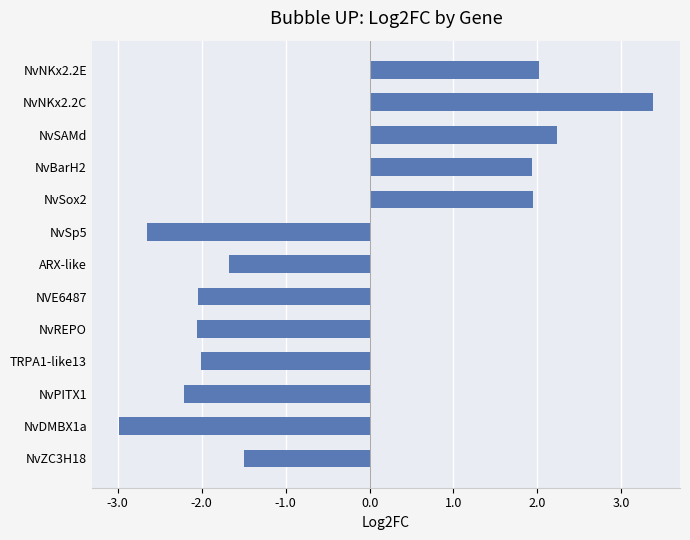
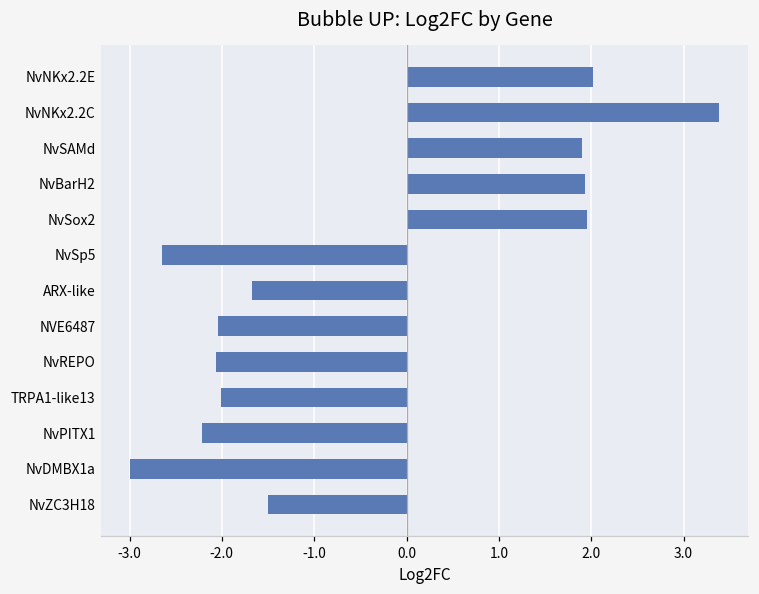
  {
    "NvNKx2.2E": 2.0,
    "NvNKx2.2C": 3.4,
-   "NvSAMd": 2.2,
+   "NvSAMd": 1.9,
    "NvBarH2": 1.9,
    "NvSox2": 2.0,
    "NvSp5": -2.7,
    "ARX-like": -1.7,
    "NVE6487": -2.0,
    "NvREPO": -2.1,
    "TRPA1-like13": -2.0,
    "NvPITX1": -2.2,
    "NvDMBX1a": -3.0,
    "NvZC3H18": -1.5
  }
